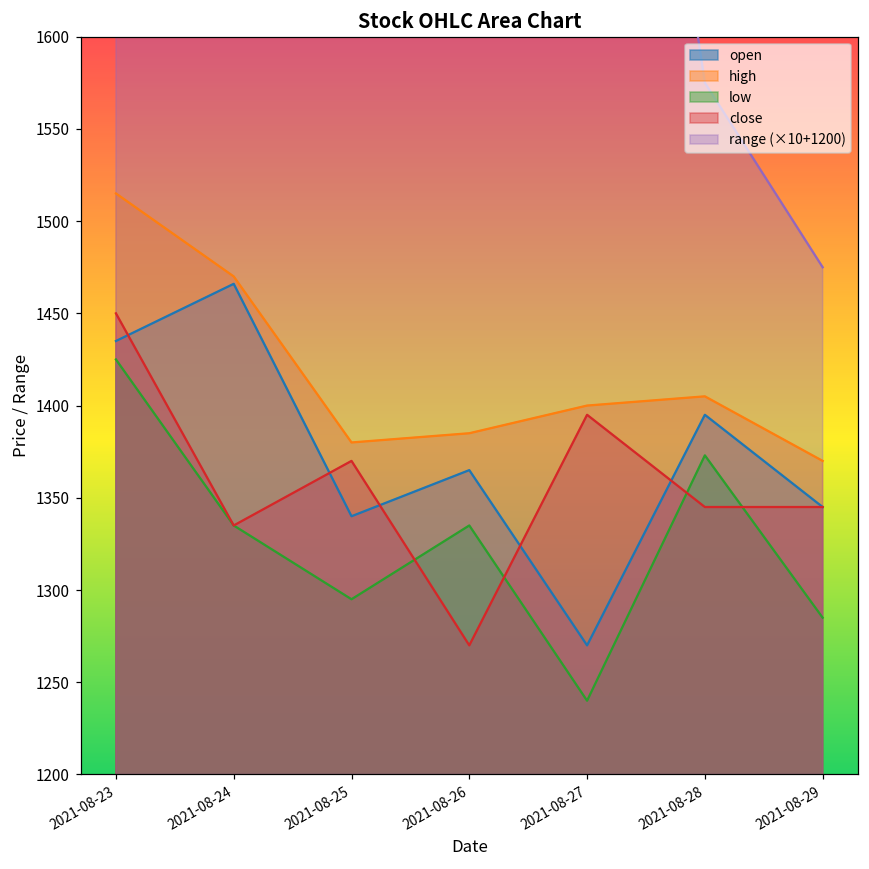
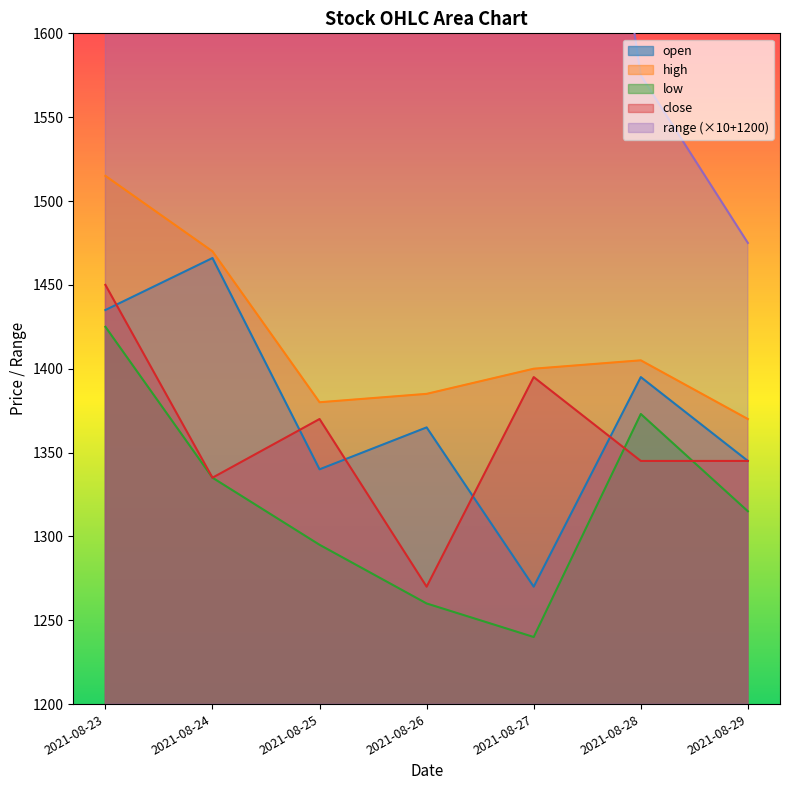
  {
    "open": {
      "2021-08-23": 1435,
      "2021-08-24": 1466,
      "2021-08-25": 1340,
      "2021-08-26": 1365,
      "2021-08-27": 1270,
      "2021-08-28": 1395
    },
    "low": {
      "2021-08-23": 1425,
      "2021-08-25": 1295,
-     "2021-08-26": 1335,
+     "2021-08-26": 1260,
      "2021-08-27": 1240,
      "2021-08-28": 1373,
-     "2021-08-29": 1285
+     "2021-08-29": 1315
    },
    "range (×10+1200)": {
      "2021-08-29": 1475
    }
  }
